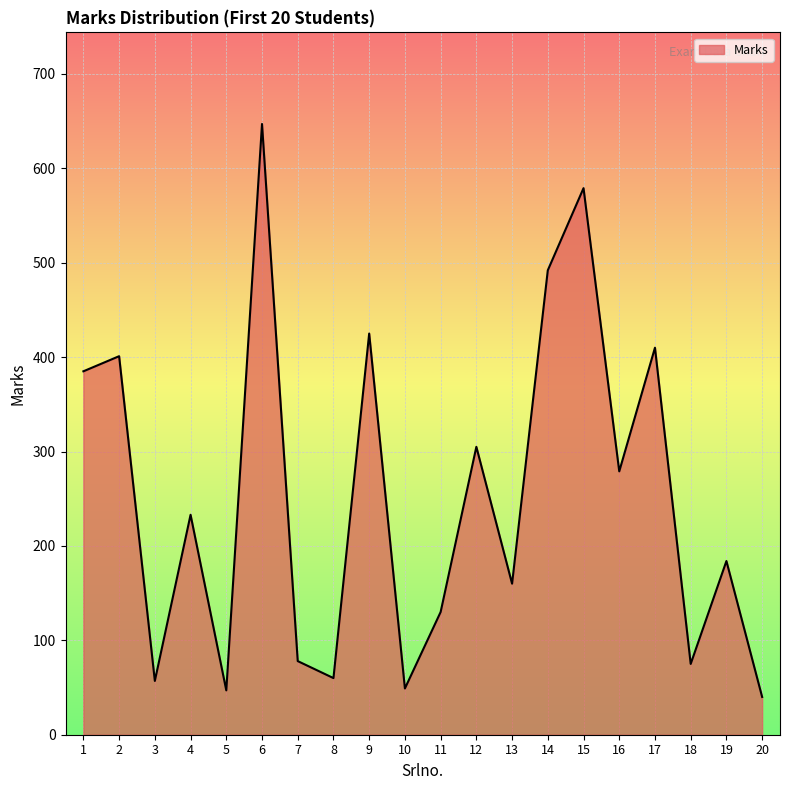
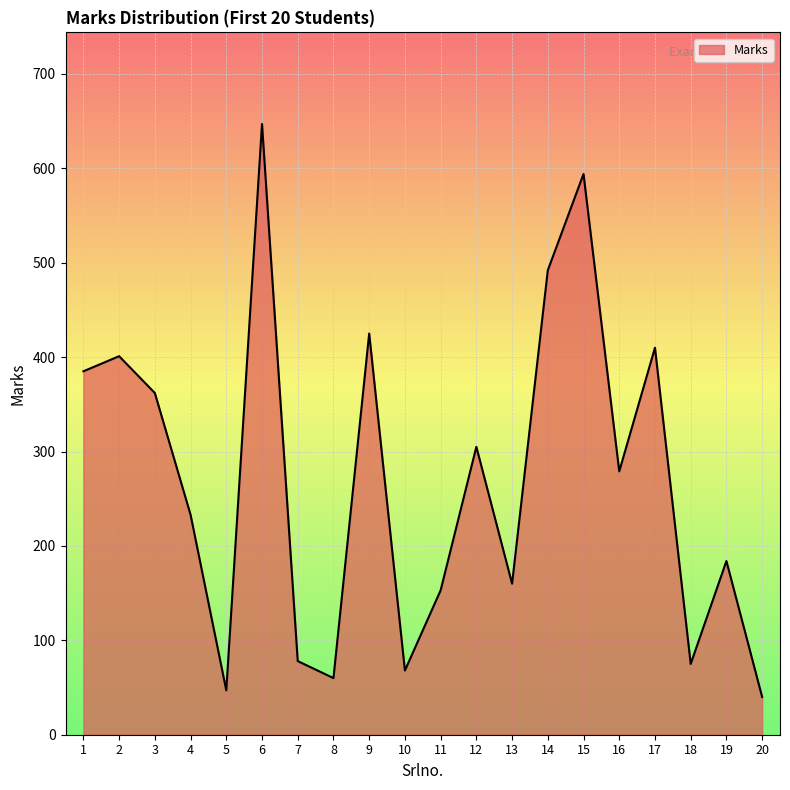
  {
    "1": 390,
    "2": 400,
-   "3": 60,
+   "3": 360,
    "4": 230,
    "5": 50,
    "6": 650,
    "7": 80,
    "8": 60,
    "9": 430,
-   "10": 50,
-   "11": 130,
+   "10": 70,
+   "11": 150,
    "12": 310,
    "13": 160,
    "14": 490,
-   "15": 580,
+   "15": 590,
    "16": 280,
    "17": 410,
    "18": 80,
    "19": 180,
    "20": 40
  }
